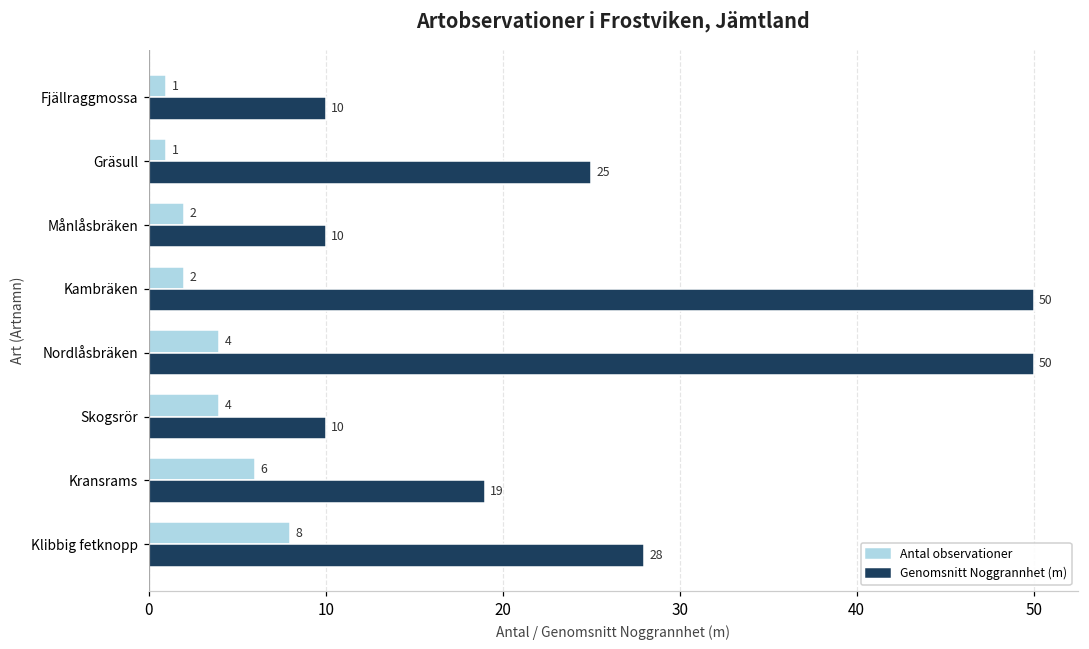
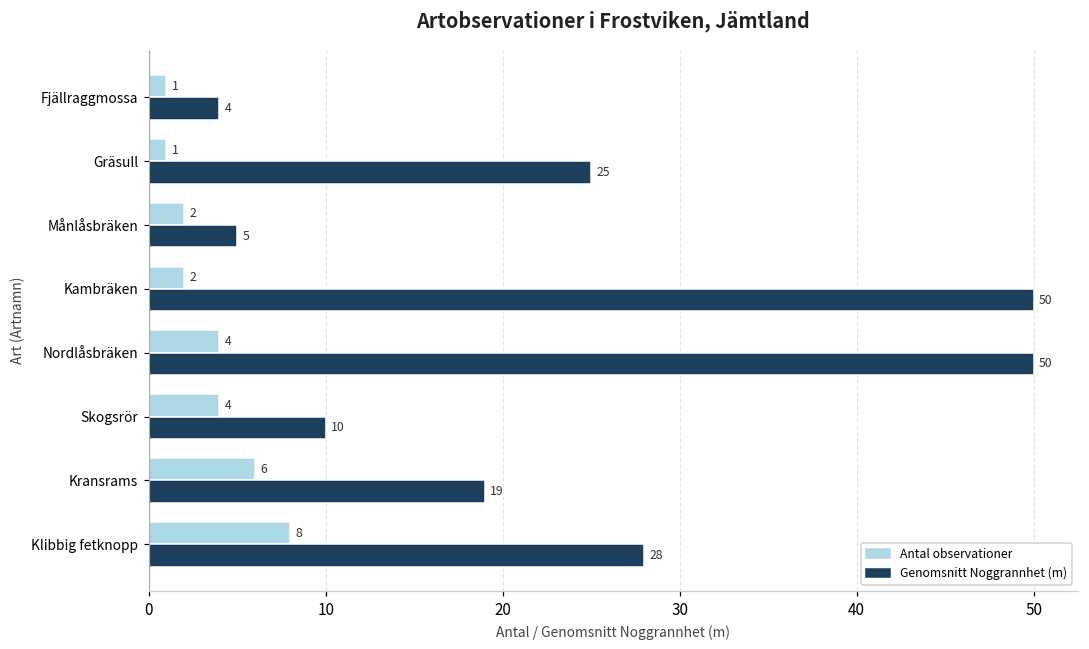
  {
    "Antal observationer": {
      "Fjällraggmossa": 1,
      "Gräsull": 1,
      "Månlåsbräken": 2,
      "Kambräken": 2,
      "Nordlåsbräken": 4,
      "Skogsrör": 4,
      "Kransrams": 6,
      "Klibbig fetknopp": 8
    },
    "Genomsnitt Noggrannhet (m)": {
-     "Fjällraggmossa": 10,
+     "Fjällraggmossa": 4,
      "Gräsull": 25,
-     "Månlåsbräken": 10,
+     "Månlåsbräken": 5,
      "Kambräken": 50,
      "Nordlåsbräken": 50,
      "Skogsrör": 10,
      "Kransrams": 19,
      "Klibbig fetknopp": 28
    }
  }
